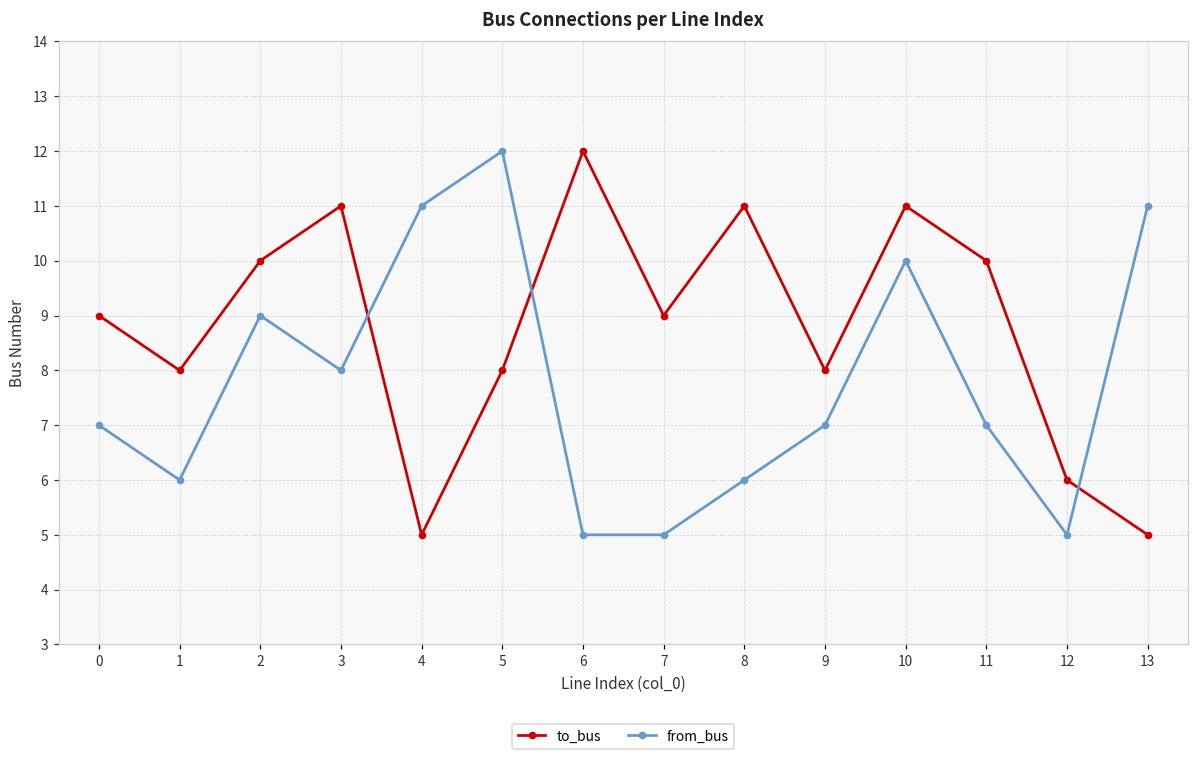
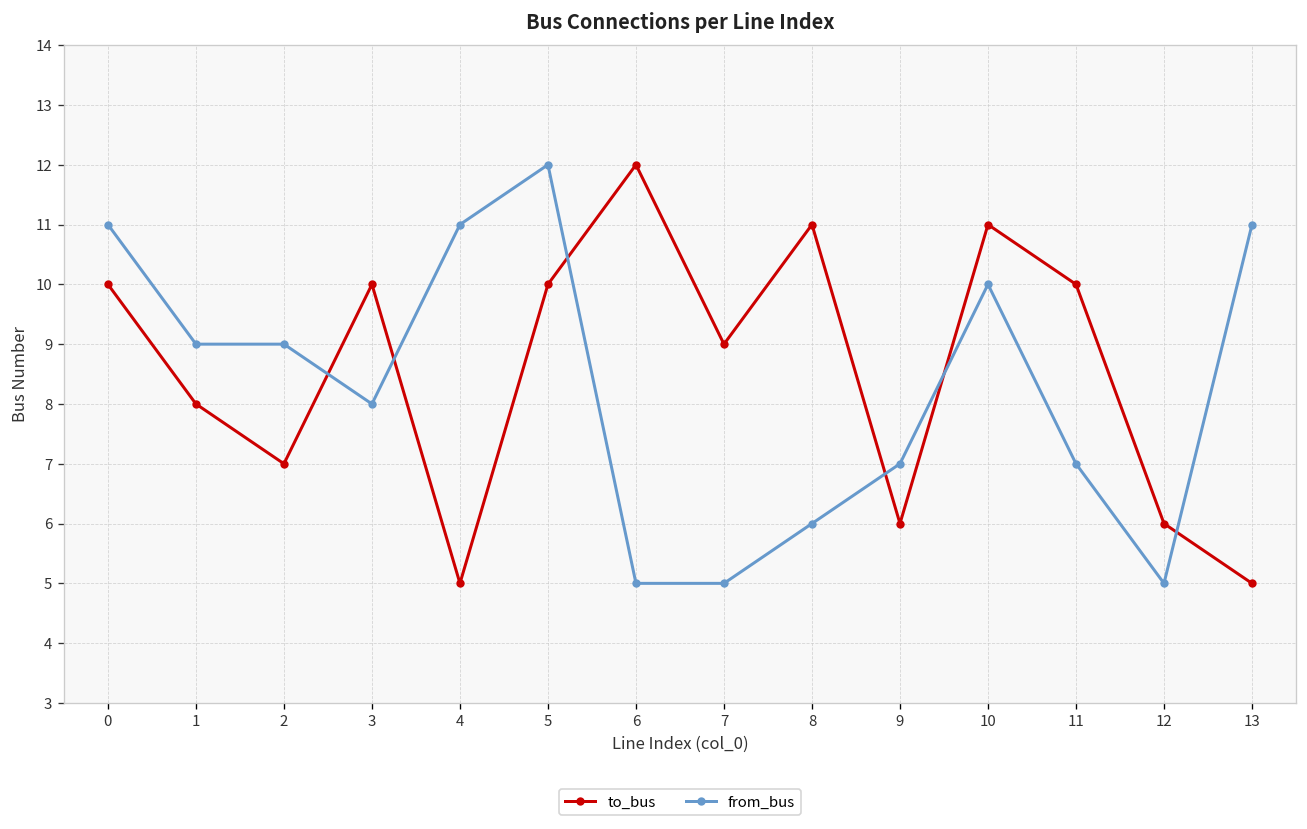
  {
    "to_bus": {
-     "0": 9,
+     "0": 10,
      "1": 8,
-     "2": 10,
-     "3": 11,
+     "2": 7,
+     "3": 10,
      "4": 5,
-     "5": 8,
+     "5": 10,
      "6": 12,
      "7": 9,
      "8": 11,
-     "9": 8,
+     "9": 6,
      "10": 11,
      "11": 10,
      "12": 6,
      "13": 5
    },
    "from_bus": {
-     "0": 7,
-     "1": 6,
+     "0": 11,
+     "1": 9,
      "2": 9,
      "3": 8,
      "4": 11,
      "5": 12,
      "6": 5,
      "7": 5,
      "8": 6,
      "9": 7,
      "10": 10,
      "11": 7,
      "12": 5,
      "13": 11
    }
  }
